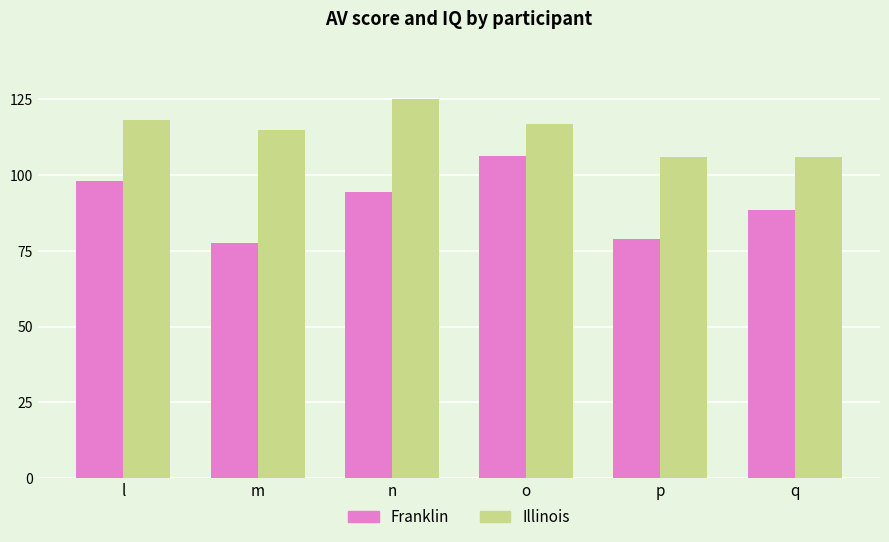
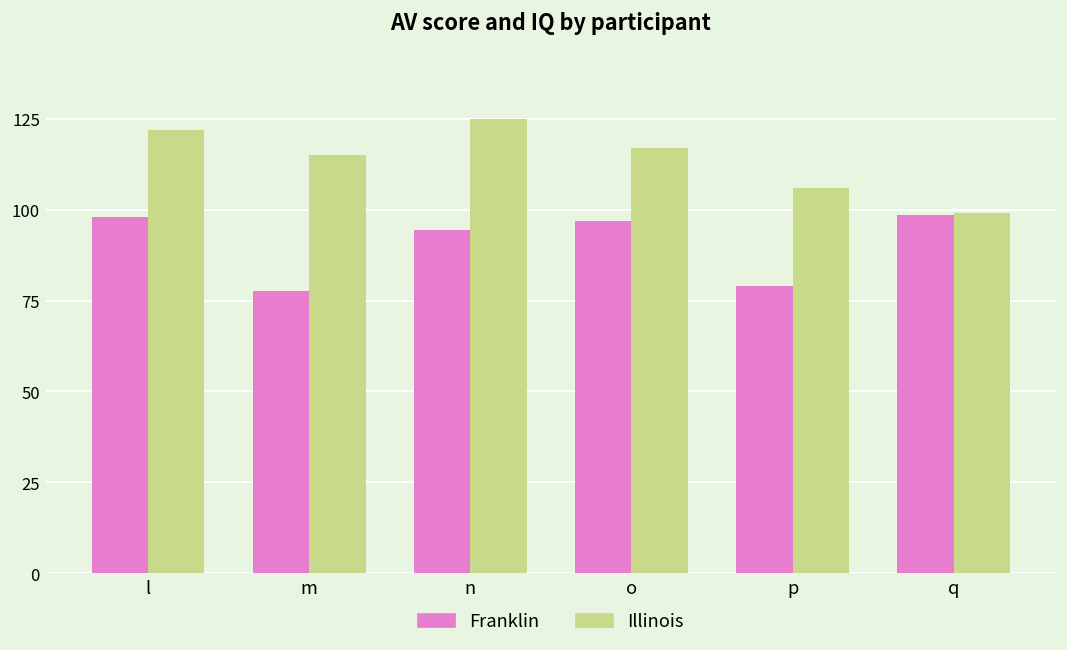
  {
    "Franklin": {
      "l": 98,
      "m": 78,
      "n": 94,
-     "o": 106,
+     "o": 97,
      "p": 79,
-     "q": 89
+     "q": 99
    },
    "Illinois": {
-     "l": 118,
+     "l": 122,
      "m": 115,
      "n": 125,
      "o": 117,
      "p": 106,
-     "q": 106
+     "q": 99
    }
  }
